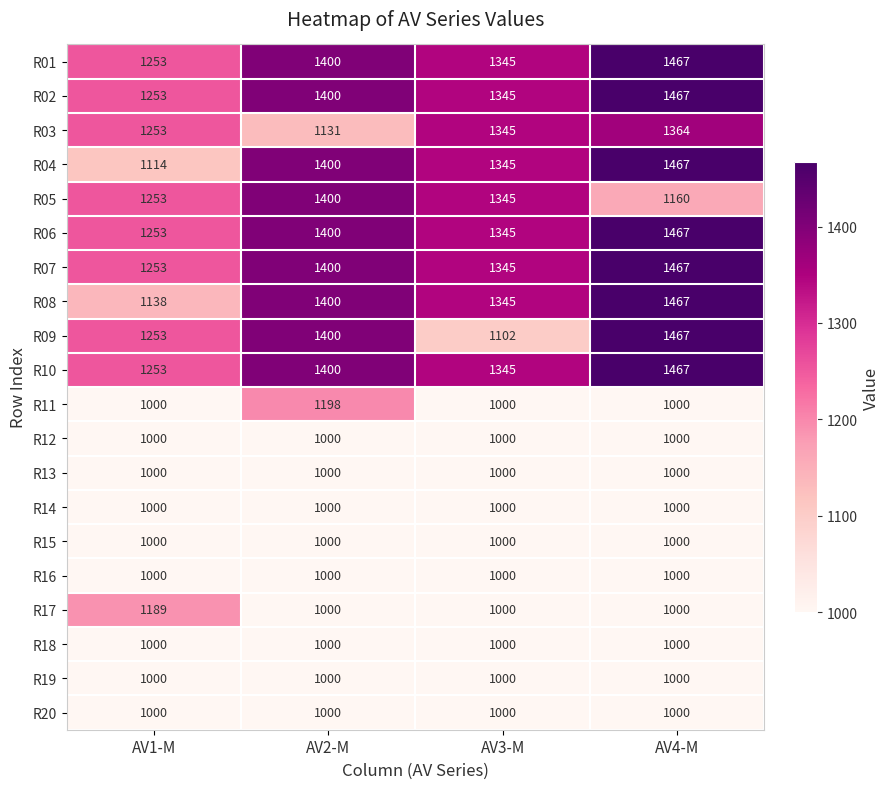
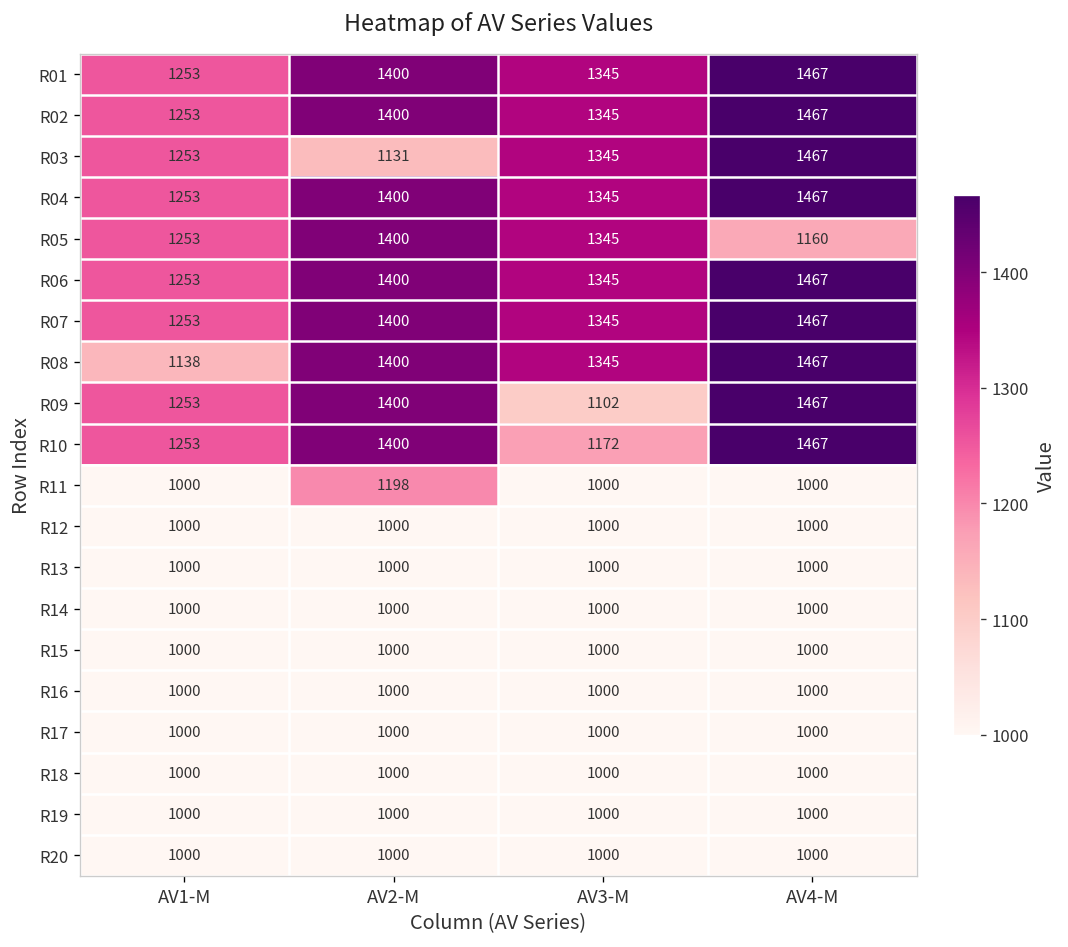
  {
    "R01": {
      "AV1-M": 1253,
      "AV2-M": 1400,
      "AV3-M": 1345,
      "AV4-M": 1467
    },
    "R02": {
      "AV1-M": 1253,
      "AV2-M": 1400,
      "AV3-M": 1345,
      "AV4-M": 1467
    },
    "R03": {
      "AV1-M": 1253,
      "AV2-M": 1131,
      "AV3-M": 1345,
-     "AV4-M": 1364
+     "AV4-M": 1467
    },
    "R04": {
-     "AV1-M": 1114,
+     "AV1-M": 1253,
      "AV2-M": 1400,
      "AV3-M": 1345,
      "AV4-M": 1467
    },
    "R05": {
      "AV1-M": 1253,
      "AV2-M": 1400,
      "AV3-M": 1345,
      "AV4-M": 1160
    },
    "R06": {
      "AV1-M": 1253,
      "AV2-M": 1400,
      "AV3-M": 1345,
      "AV4-M": 1467
    },
    "R07": {
      "AV1-M": 1253,
      "AV2-M": 1400,
      "AV3-M": 1345,
      "AV4-M": 1467
    },
    "R08": {
      "AV1-M": 1138,
      "AV2-M": 1400,
      "AV3-M": 1345,
      "AV4-M": 1467
    },
    "R09": {
      "AV1-M": 1253,
      "AV2-M": 1400,
      "AV3-M": 1102,
      "AV4-M": 1467
    },
    "R10": {
      "AV1-M": 1253,
      "AV2-M": 1400,
-     "AV3-M": 1345,
+     "AV3-M": 1172,
      "AV4-M": 1467
    },
    "R11": {
      "AV1-M": 1000,
      "AV2-M": 1198,
      "AV3-M": 1000,
      "AV4-M": 1000
    },
    "R12": {
      "AV1-M": 1000,
      "AV2-M": 1000,
      "AV3-M": 1000,
      "AV4-M": 1000
    },
    "R13": {
      "AV1-M": 1000,
      "AV2-M": 1000,
      "AV3-M": 1000,
      "AV4-M": 1000
    },
    "R14": {
      "AV1-M": 1000,
      "AV2-M": 1000,
      "AV3-M": 1000,
      "AV4-M": 1000
    },
    "R15": {
      "AV1-M": 1000,
      "AV2-M": 1000,
      "AV3-M": 1000,
      "AV4-M": 1000
    },
    "R16": {
      "AV1-M": 1000,
      "AV2-M": 1000,
      "AV3-M": 1000,
      "AV4-M": 1000
    },
    "R17": {
-     "AV1-M": 1189,
+     "AV1-M": 1000,
      "AV2-M": 1000,
      "AV3-M": 1000,
      "AV4-M": 1000
    },
    "R18": {
      "AV1-M": 1000,
      "AV2-M": 1000,
      "AV3-M": 1000,
      "AV4-M": 1000
    },
    "R19": {
      "AV1-M": 1000,
      "AV2-M": 1000,
      "AV3-M": 1000,
      "AV4-M": 1000
    },
    "R20": {
      "AV1-M": 1000,
      "AV2-M": 1000,
      "AV3-M": 1000,
      "AV4-M": 1000
    }
  }
